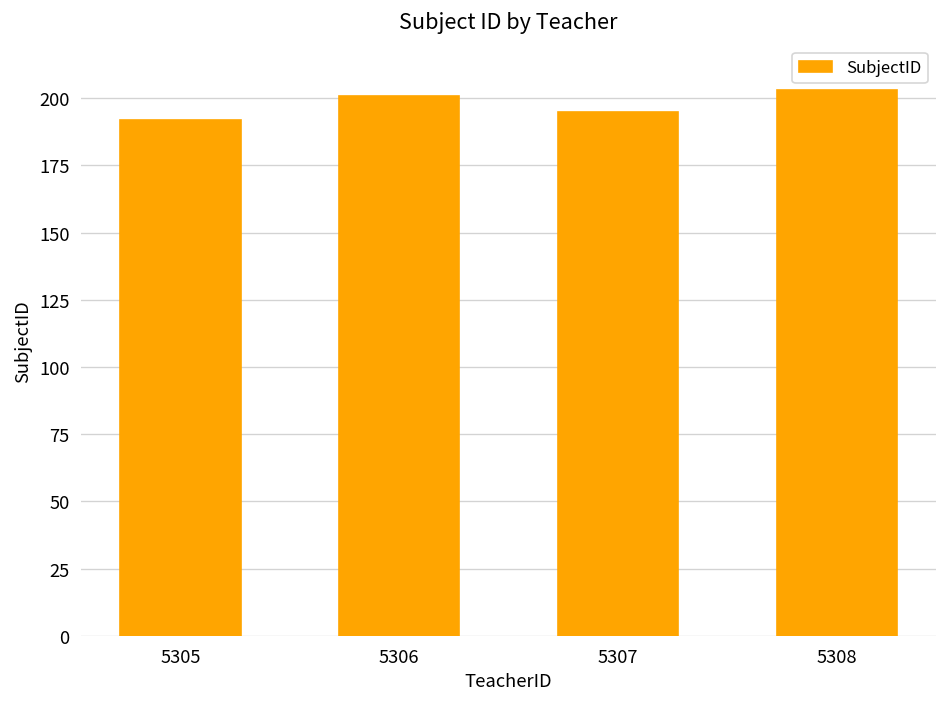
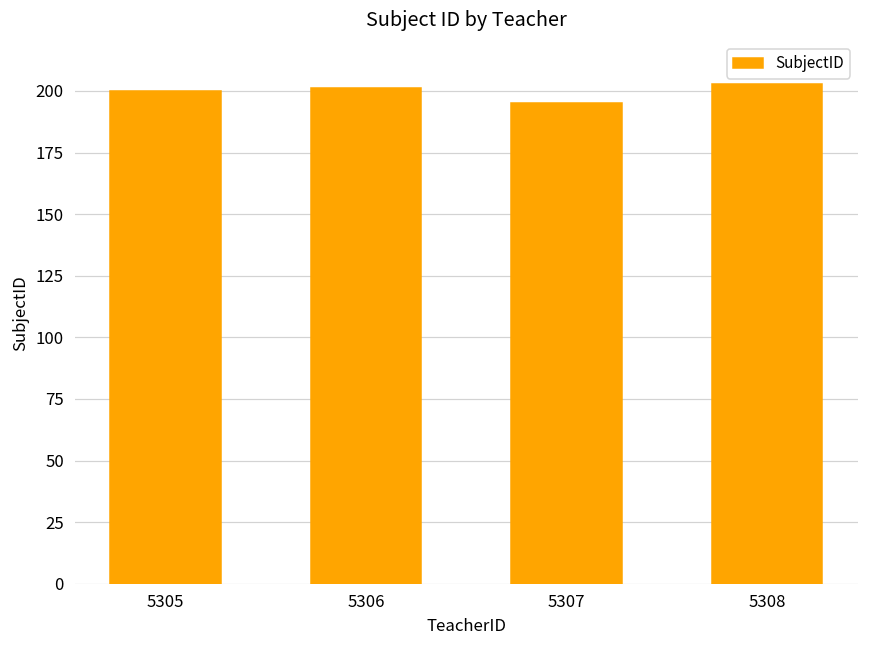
  {
-   "5305": 192,
+   "5305": 200,
    "5306": 201,
    "5307": 195,
    "5308": 203
  }
